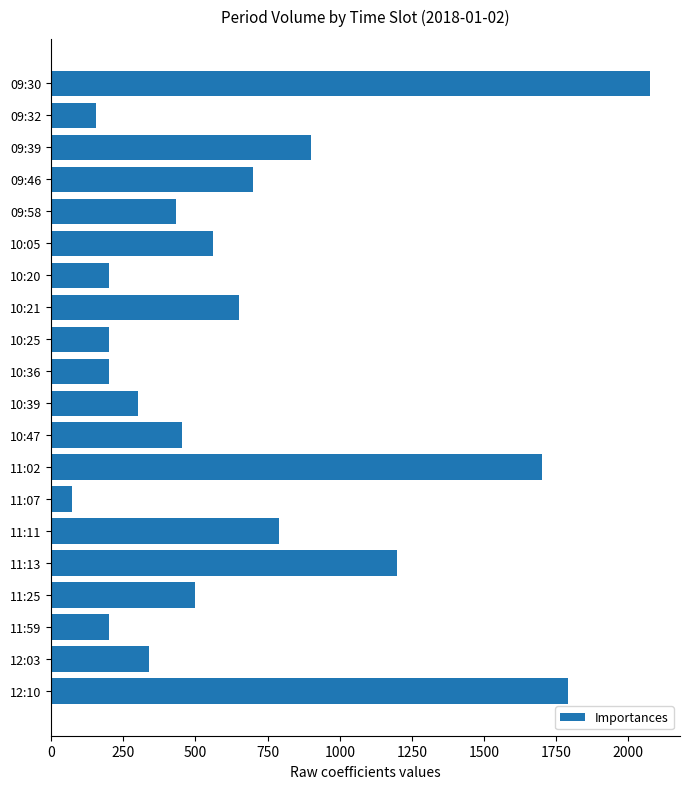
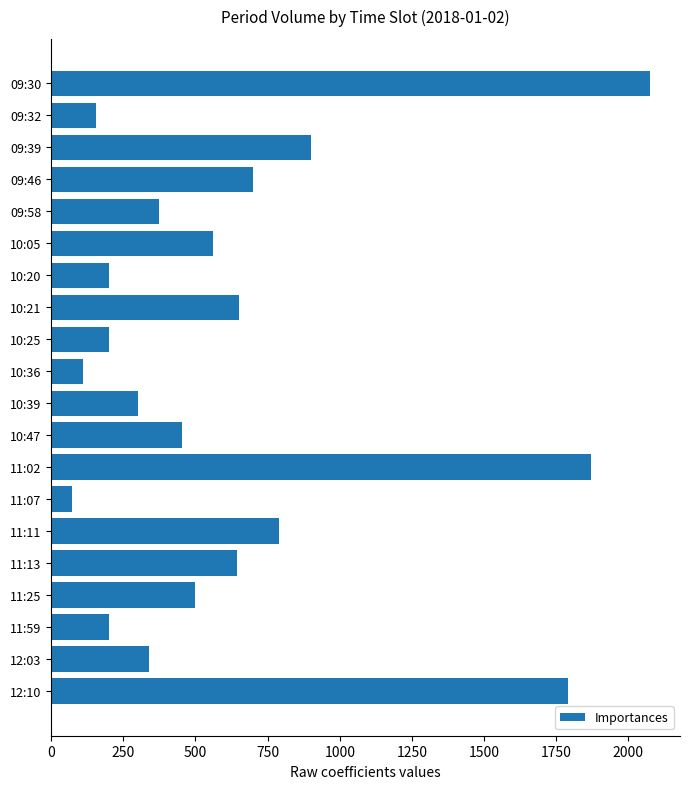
  {
    "09:30": 2080,
    "09:32": 150,
    "09:39": 900,
    "09:46": 700,
-   "09:58": 430,
+   "09:58": 370,
    "10:05": 560,
    "10:20": 200,
    "10:21": 650,
    "10:25": 200,
-   "10:36": 200,
+   "10:36": 110,
    "10:39": 300,
    "10:47": 450,
-   "11:02": 1700,
+   "11:02": 1870,
    "11:07": 70,
    "11:11": 790,
-   "11:13": 1200,
+   "11:13": 640,
    "11:25": 500,
    "11:59": 200,
    "12:03": 340,
    "12:10": 1790
  }
